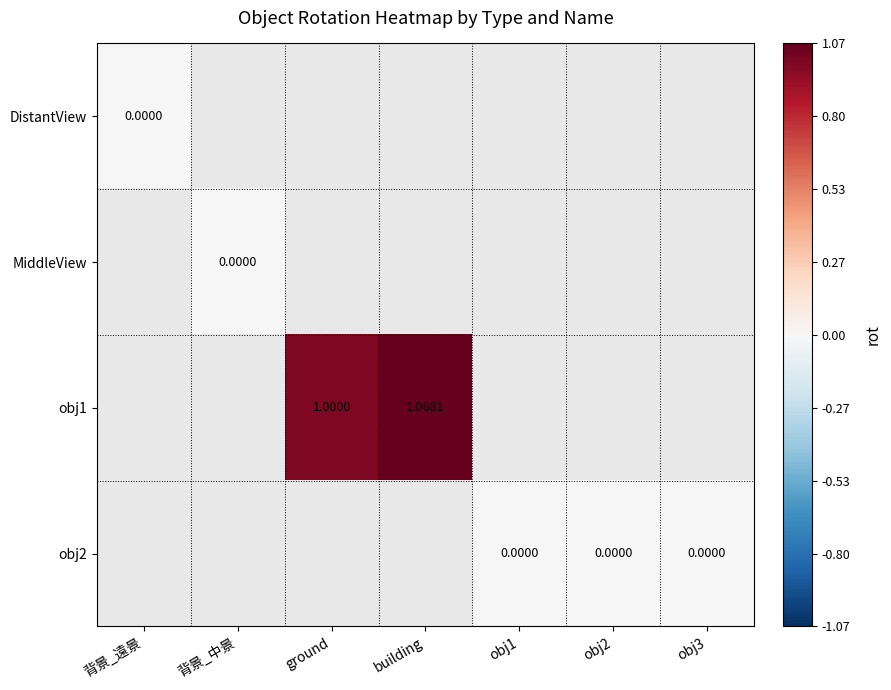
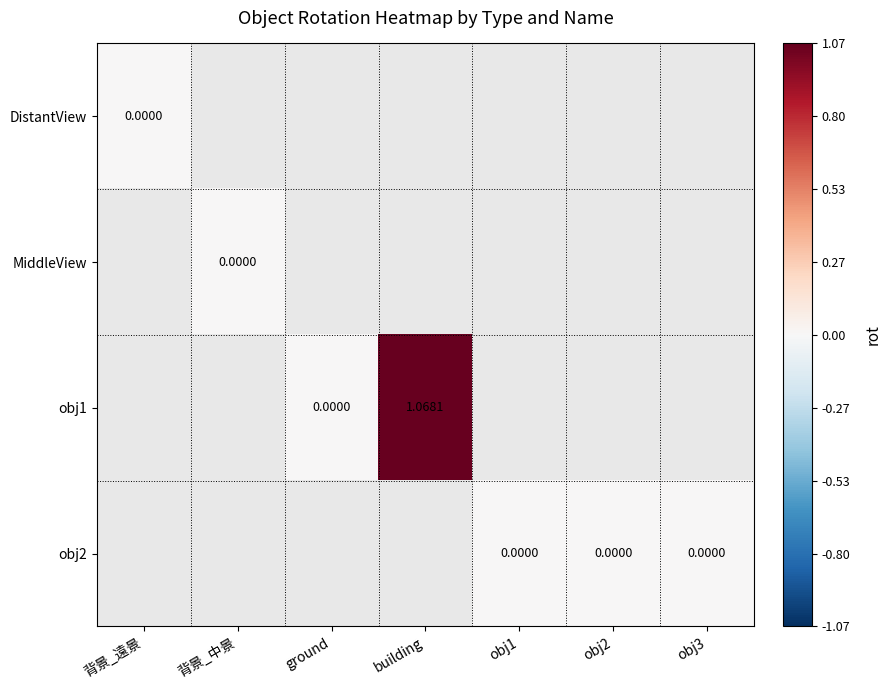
  {
    "DistantView": {
      "背景_遠景": 0.0000
    },
    "MiddleView": {
      "背景_中景": 0.0000
    },
    "obj1": {
-     "ground": 1.0000,
+     "ground": 0.0000,
      "building": 1.0681
    },
    "obj2": {
      "obj1": 0.0000,
      "obj2": 0.0000,
      "obj3": 0.0000
    }
  }
